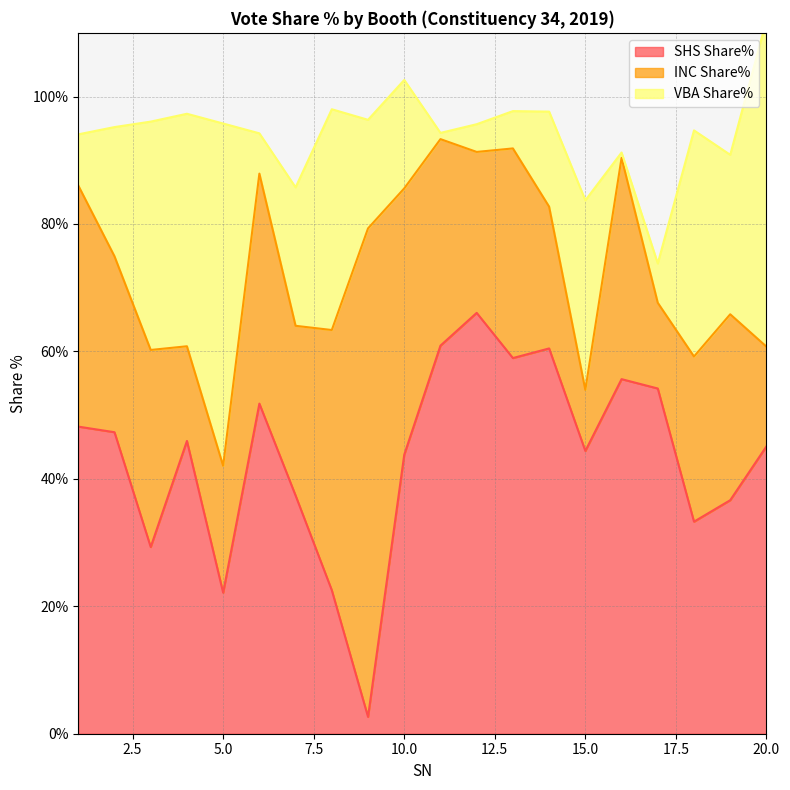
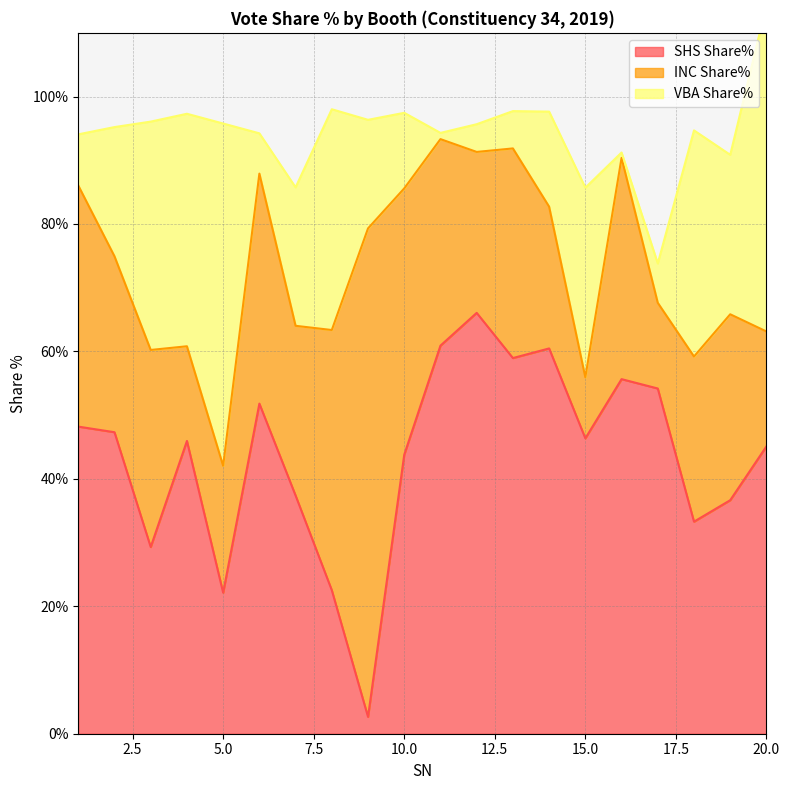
  {
    "SHS Share%": {
      "5.0": "22%",
      "10.0": "44%",
-     "15.0": "44%",
+     "15.0": "46%",
      "20.0": "45%"
    },
    "INC Share%": {
      "5.0": "20%",
      "10.0": "42%",
      "15.0": "10%",
-     "20.0": "16%"
+     "20.0": "18%"
    },
    "VBA Share%": {
      "5.0": "54%",
-     "10.0": "17%",
+     "10.0": "12%",
      "15.0": "30%"
    }
  }
